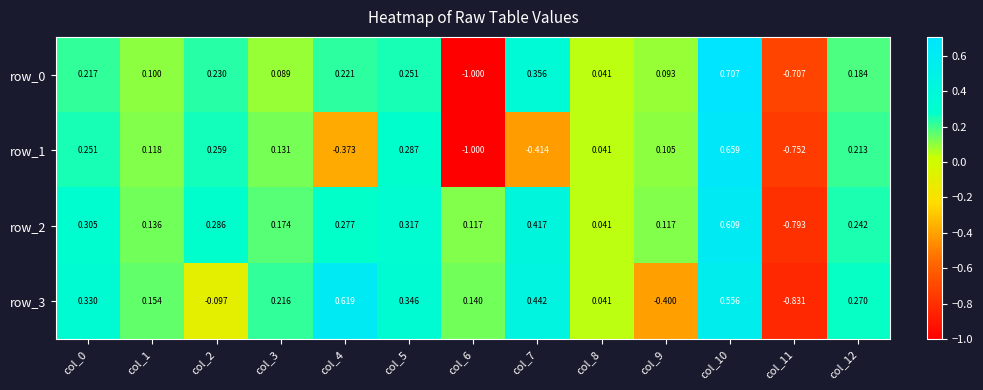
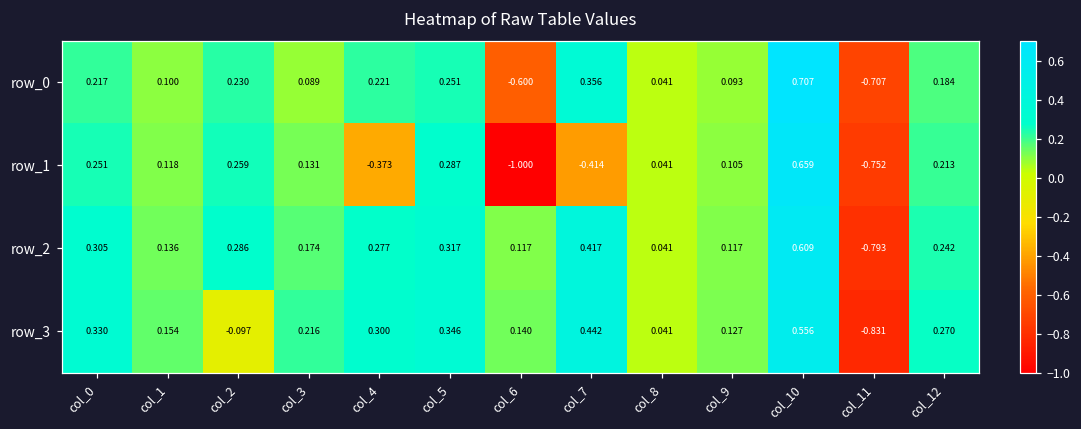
  {
    "row_0": {
      "col_0": 0.217,
      "col_1": 0.100,
      "col_2": 0.230,
      "col_3": 0.089,
      "col_4": 0.221,
      "col_5": 0.251,
-     "col_6": -1.000,
+     "col_6": -0.600,
      "col_7": 0.356,
      "col_8": 0.041,
      "col_9": 0.093,
      "col_10": 0.707,
      "col_11": -0.707,
      "col_12": 0.184
    },
    "row_1": {
      "col_0": 0.251,
      "col_1": 0.118,
      "col_2": 0.259,
      "col_3": 0.131,
      "col_4": -0.373,
      "col_5": 0.287,
      "col_6": -1.000,
      "col_7": -0.414,
      "col_8": 0.041,
      "col_9": 0.105,
      "col_10": 0.659,
      "col_11": -0.752,
      "col_12": 0.213
    },
    "row_2": {
      "col_0": 0.305,
      "col_1": 0.136,
      "col_2": 0.286,
      "col_3": 0.174,
      "col_4": 0.277,
      "col_5": 0.317,
      "col_6": 0.117,
      "col_7": 0.417,
      "col_8": 0.041,
      "col_9": 0.117,
      "col_10": 0.609,
      "col_11": -0.793,
      "col_12": 0.242
    },
    "row_3": {
      "col_0": 0.330,
      "col_1": 0.154,
      "col_2": -0.097,
      "col_3": 0.216,
-     "col_4": 0.619,
+     "col_4": 0.300,
      "col_5": 0.346,
      "col_6": 0.140,
      "col_7": 0.442,
      "col_8": 0.041,
-     "col_9": -0.400,
+     "col_9": 0.127,
      "col_10": 0.556,
      "col_11": -0.831,
      "col_12": 0.270
    }
  }
